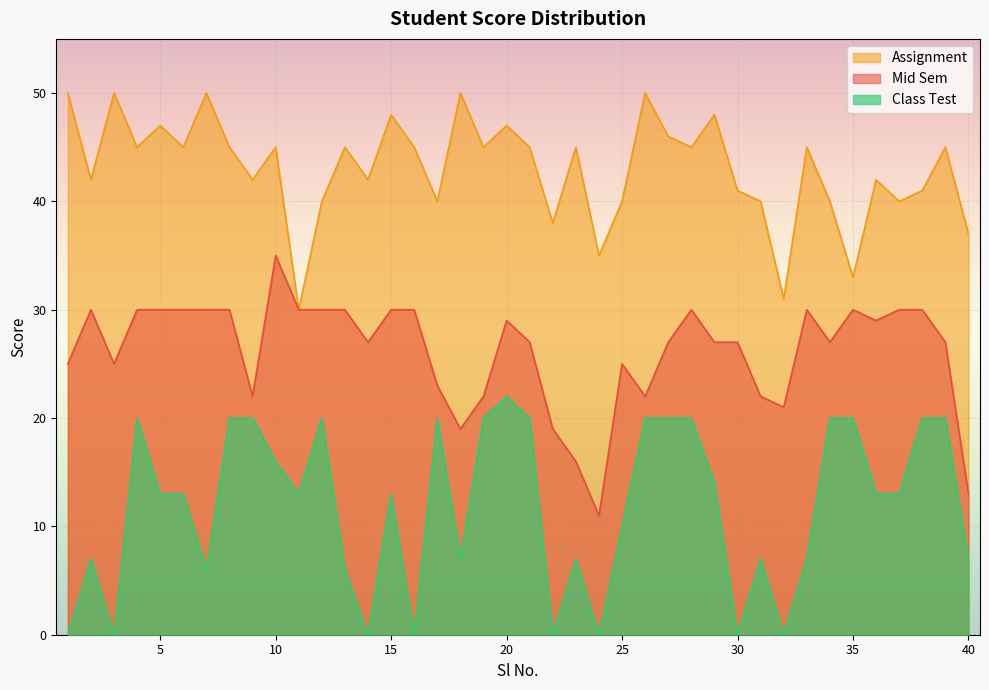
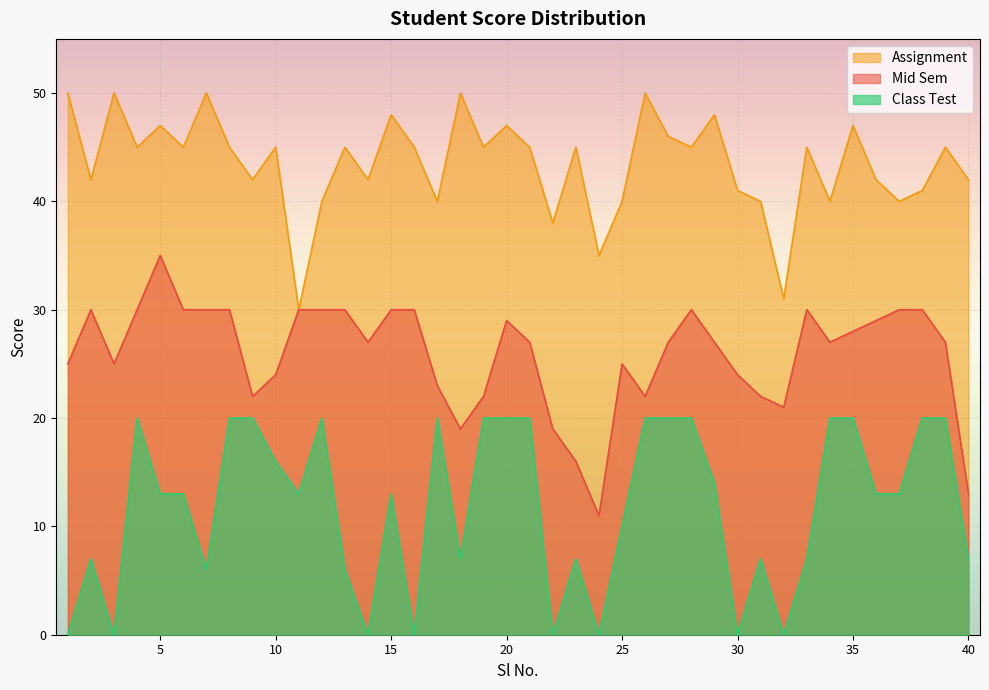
  {
    "Assignment": {
      "5": 47,
      "10": 45,
      "15": 48,
      "20": 47,
      "25": 40,
      "30": 41,
-     "35": 33,
-     "40": 37
+     "35": 47,
+     "40": 42
    },
    "Mid Sem": {
-     "5": 30,
-     "10": 35,
+     "5": 35,
+     "10": 24,
      "15": 30,
      "20": 29,
      "25": 25,
-     "30": 27,
-     "35": 30,
+     "30": 24,
+     "35": 28,
      "40": 13
    },
    "Class Test": {
      "5": 13,
      "10": 16,
      "15": 13,
-     "20": 22,
+     "20": 20,
      "25": 10,
      "30": 0,
      "35": 20,
      "40": 7
    }
  }
